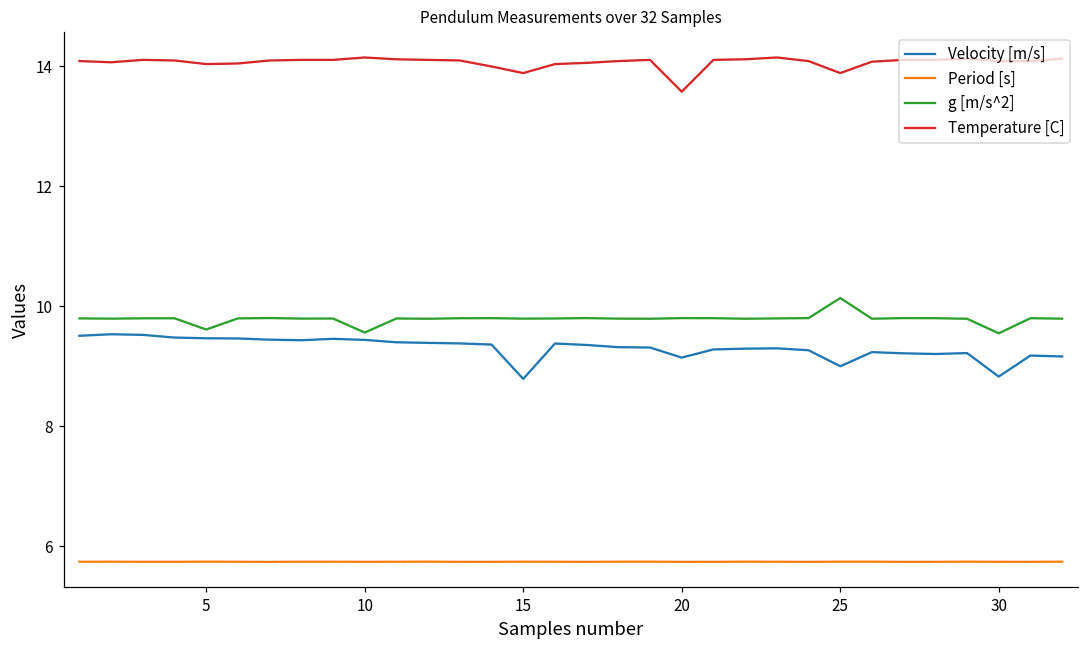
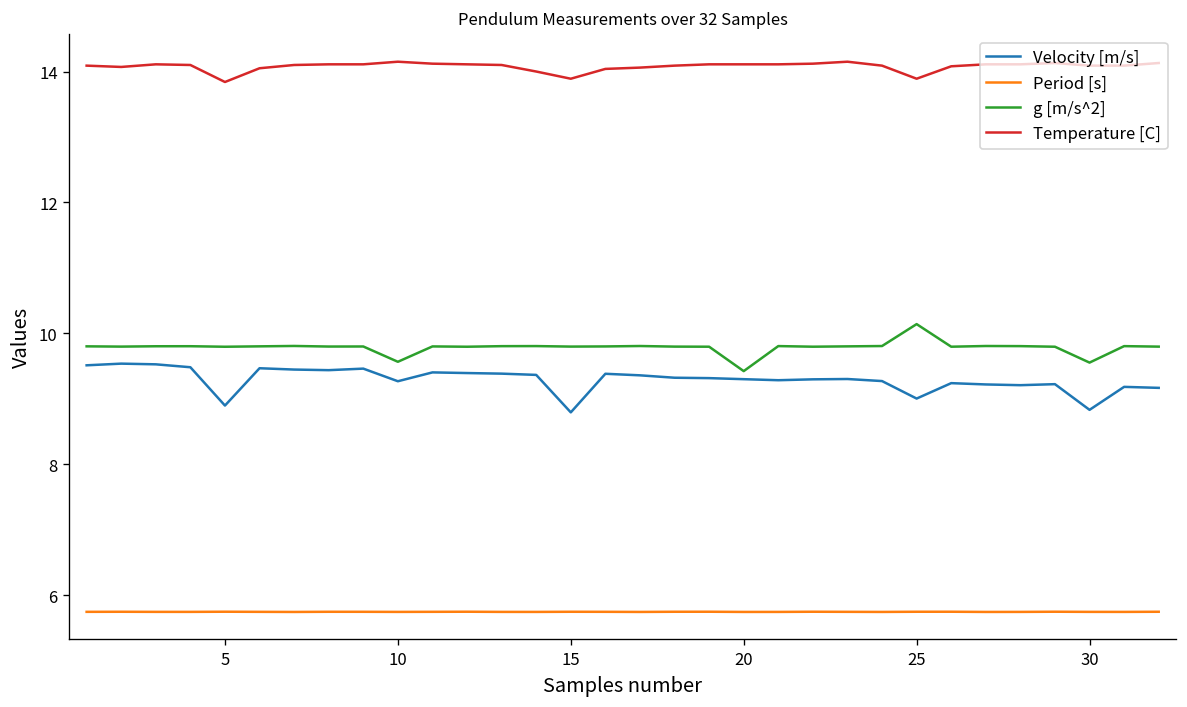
  {
    "Velocity [m/s]": {
-     "5": 9.5,
-     "10": 9.4,
+     "5": 8.9,
+     "10": 9.3,
      "15": 8.8,
-     "20": 9.1,
+     "20": 9.3,
      "25": 9.0,
      "30": 8.8
    },
    "Period [s]": {
      "5": 5.7,
      "10": 5.7,
      "15": 5.7,
      "20": 5.7,
      "25": 5.7,
      "30": 5.7
    },
    "g [m/s^2]": {
-     "5": 9.6,
+     "5": 9.8,
      "10": 9.6,
      "15": 9.8,
-     "20": 9.8,
+     "20": 9.4,
      "25": 10.1,
      "30": 9.6
    },
    "Temperature [C]": {
-     "5": 14.0,
+     "5": 13.8,
      "10": 14.2,
      "15": 13.9,
-     "20": 13.6,
+     "20": 14.1,
      "25": 13.9
    }
  }
